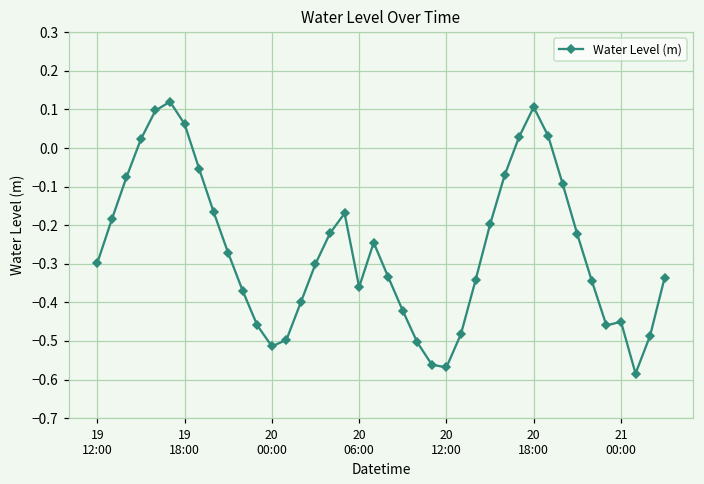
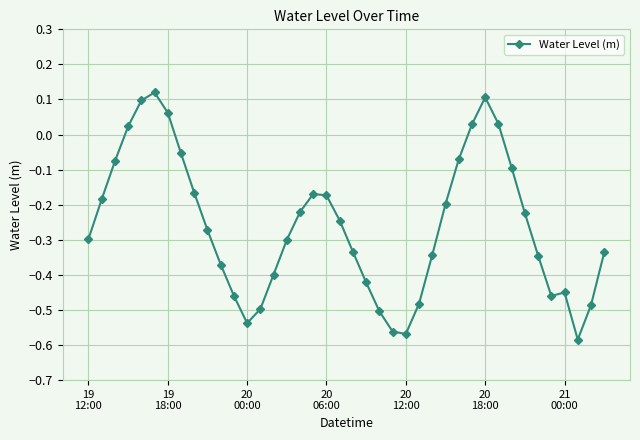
  {
    "19 12:00": -0.30,
    "19 18:00": 0.06,
-   "20 00:00": -0.51,
-   "20 06:00": -0.36,
+   "20 00:00": -0.54,
+   "20 06:00": -0.17,
    "20 12:00": -0.57,
    "20 18:00": 0.11,
    "21 00:00": -0.45
  }
